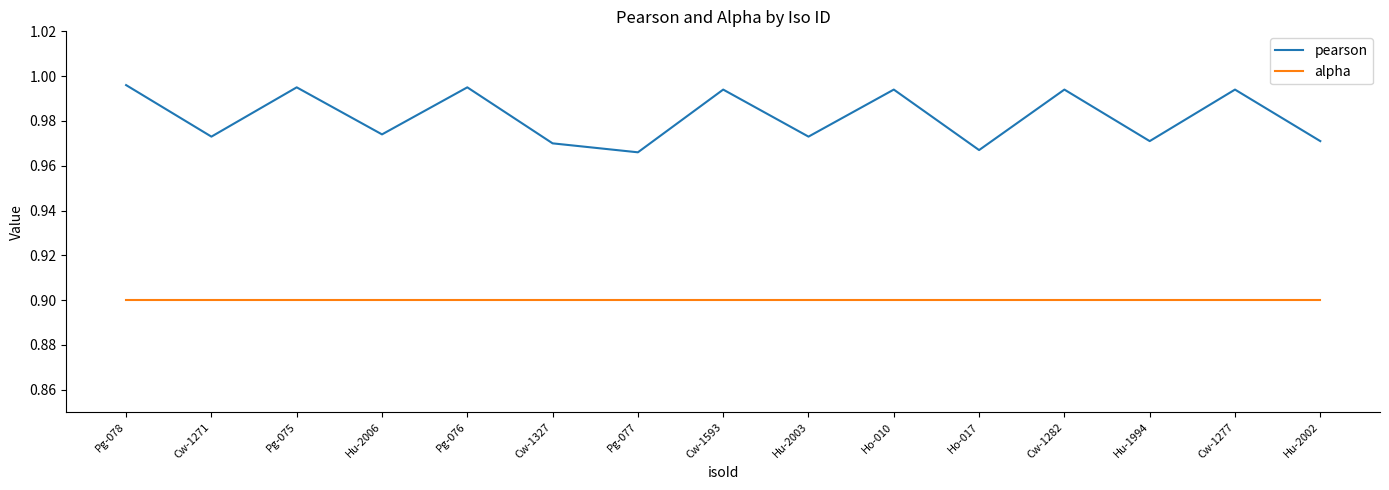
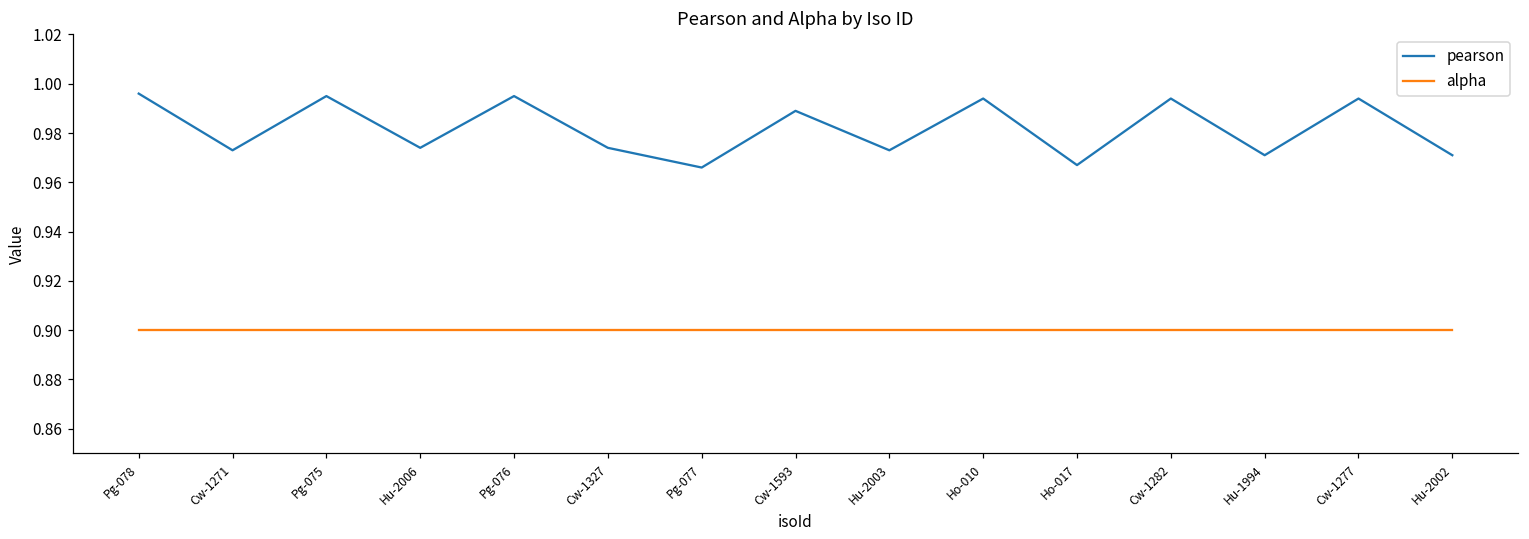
  {
    "pearson": {
      "Pg-078": 0.996,
      "Cw-1271": 0.973,
      "Pg-075": 0.995,
      "Hu-2006": 0.974,
      "Pg-076": 0.995,
-     "Cw-1327": 0.970,
+     "Cw-1327": 0.974,
      "Pg-077": 0.966,
-     "Cw-1593": 0.994,
+     "Cw-1593": 0.989,
      "Hu-2003": 0.973,
      "Ho-010": 0.994,
      "Ho-017": 0.967,
      "Cw-1282": 0.994,
      "Hu-1994": 0.971,
      "Cw-1277": 0.994,
      "Hu-2002": 0.971
    },
    "alpha": {
      "Pg-078": 0.900,
      "Cw-1271": 0.900,
      "Pg-075": 0.900,
      "Hu-2006": 0.900,
      "Pg-076": 0.900,
      "Cw-1327": 0.900,
      "Pg-077": 0.900,
      "Cw-1593": 0.900,
      "Hu-2003": 0.900,
      "Ho-010": 0.900,
      "Ho-017": 0.900,
      "Cw-1282": 0.900,
      "Hu-1994": 0.900,
      "Cw-1277": 0.900,
      "Hu-2002": 0.900
    }
  }
